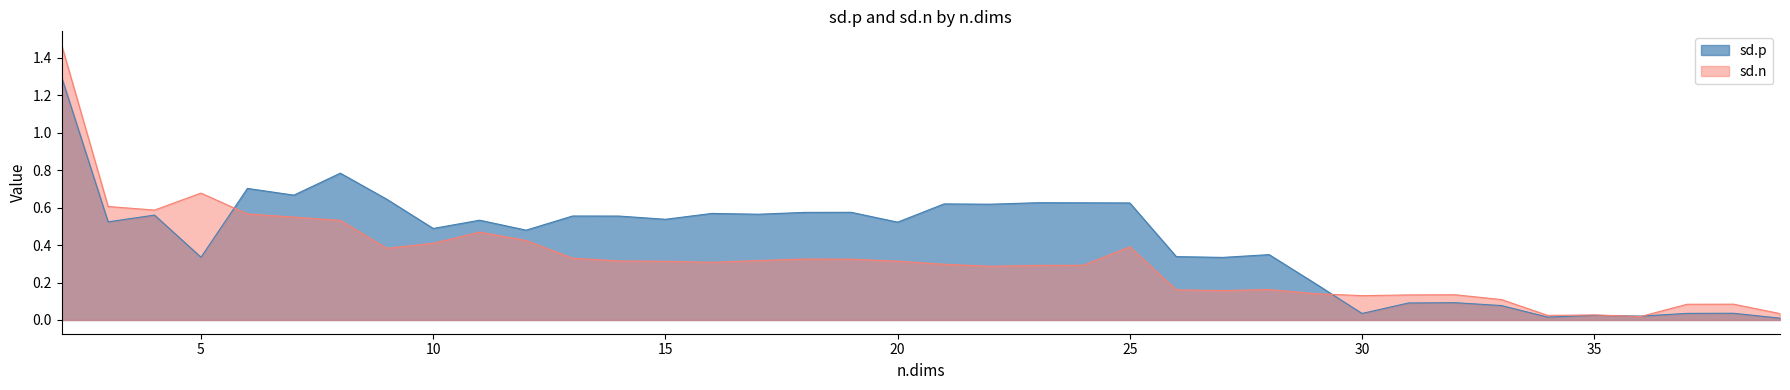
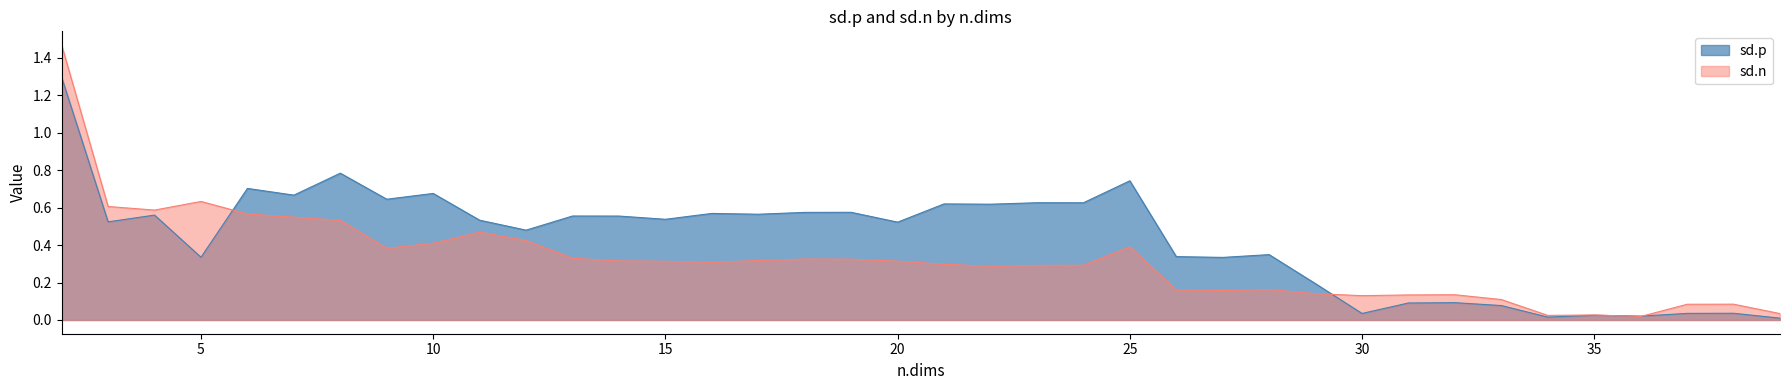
  {
    "sd.p": {
      "5": 0.33,
-     "10": 0.49,
+     "10": 0.68,
      "15": 0.54,
      "20": 0.52,
-     "25": 0.62,
+     "25": 0.74,
      "30": 0.03
    },
    "sd.n": {
-     "5": 0.68,
+     "5": 0.63,
      "10": 0.41,
      "15": 0.31,
      "20": 0.31,
      "25": 0.39,
      "30": 0.13
    }
  }
